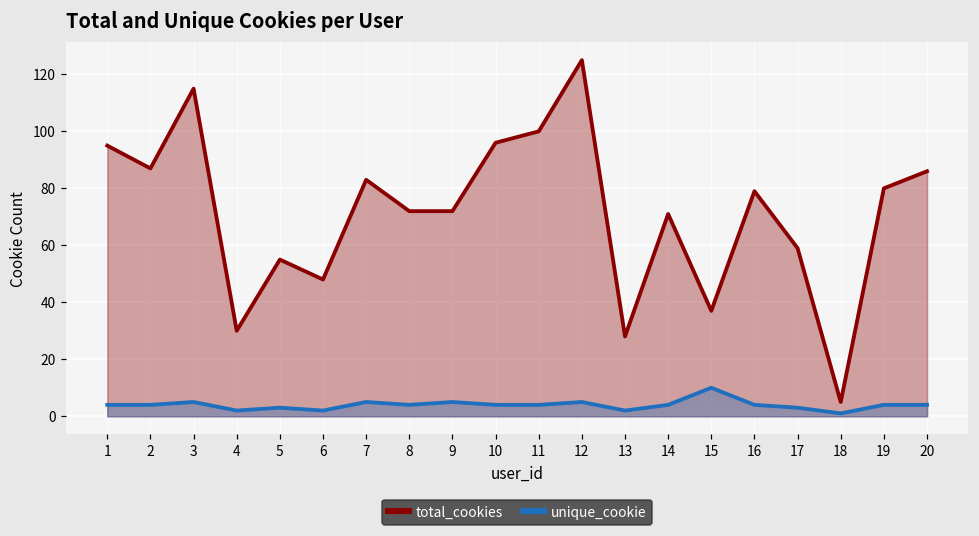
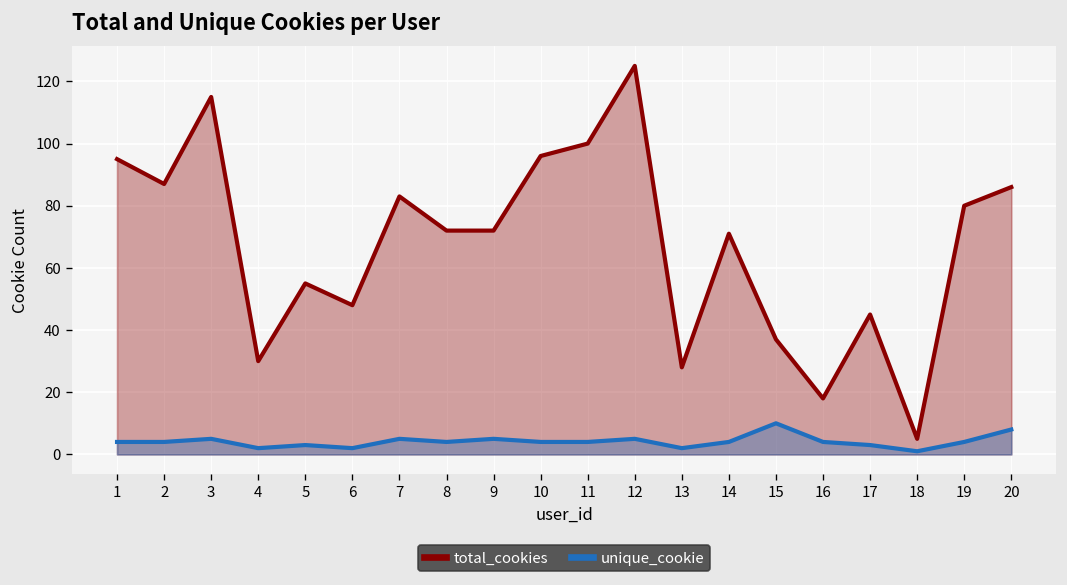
  {
    "total_cookies": {
      "1": 95,
      "2": 87,
      "3": 115,
      "4": 30,
      "5": 55,
      "6": 48,
      "7": 83,
      "8": 72,
      "9": 72,
      "10": 96,
      "11": 100,
      "12": 125,
      "13": 28,
      "14": 71,
      "15": 37,
-     "16": 79,
-     "17": 59,
+     "16": 18,
+     "17": 45,
      "18": 5,
      "19": 80,
      "20": 86
    },
    "unique_cookie": {
      "1": 4,
      "2": 4,
      "3": 5,
      "4": 2,
      "5": 3,
      "6": 2,
      "7": 5,
      "8": 4,
      "9": 5,
      "10": 4,
      "11": 4,
      "12": 5,
      "13": 2,
      "14": 4,
      "15": 10,
      "16": 4,
      "17": 3,
      "18": 1,
      "19": 4,
-     "20": 4
+     "20": 8
    }
  }
